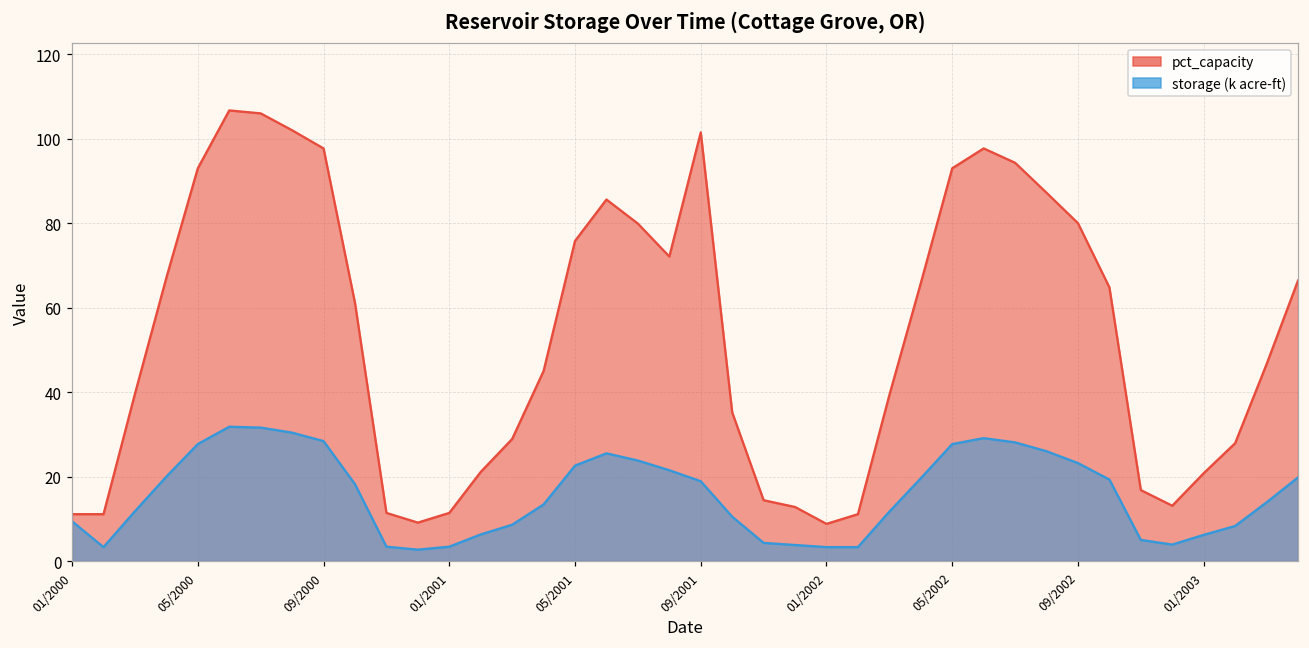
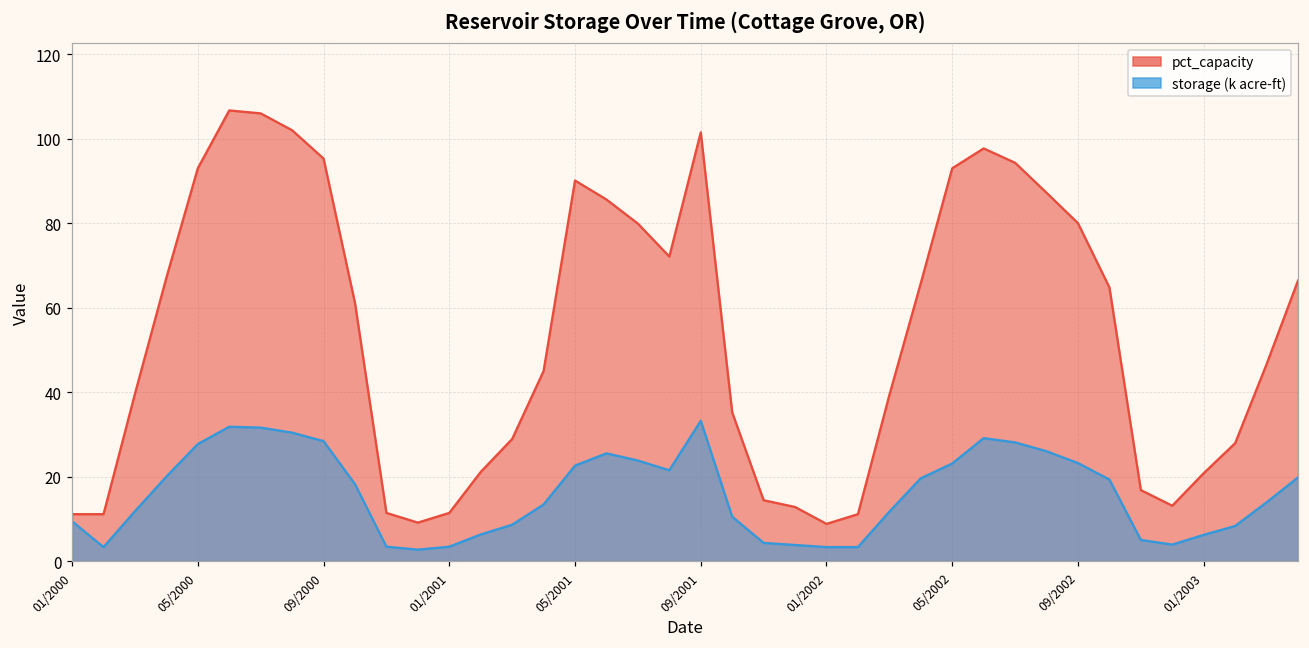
  {
    "pct_capacity": {
      "01/2000": 11,
      "05/2000": 93,
-     "09/2000": 98,
+     "09/2000": 95,
      "01/2001": 11,
-     "05/2001": 76,
+     "05/2001": 90,
      "09/2001": 102,
      "01/2002": 9,
      "05/2002": 93,
      "09/2002": 80,
      "01/2003": 21
    },
    "storage (k acre-ft)": {
      "01/2000": 9,
      "05/2000": 28,
      "09/2000": 28,
      "01/2001": 3,
      "05/2001": 23,
-     "09/2001": 19,
+     "09/2001": 33,
      "01/2002": 3,
-     "05/2002": 28,
+     "05/2002": 23,
      "09/2002": 23,
      "01/2003": 6
    }
  }
